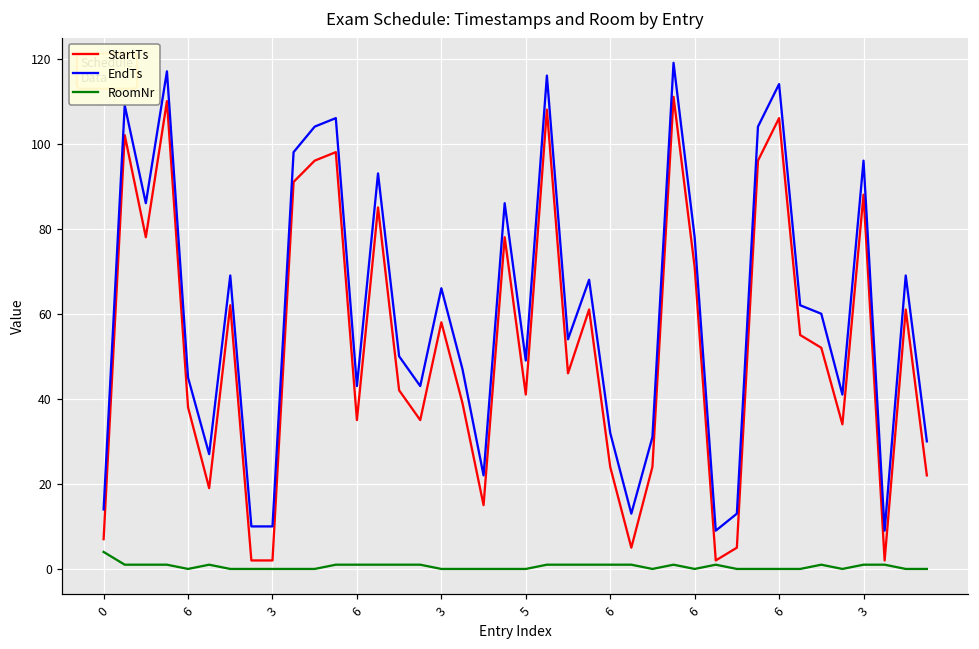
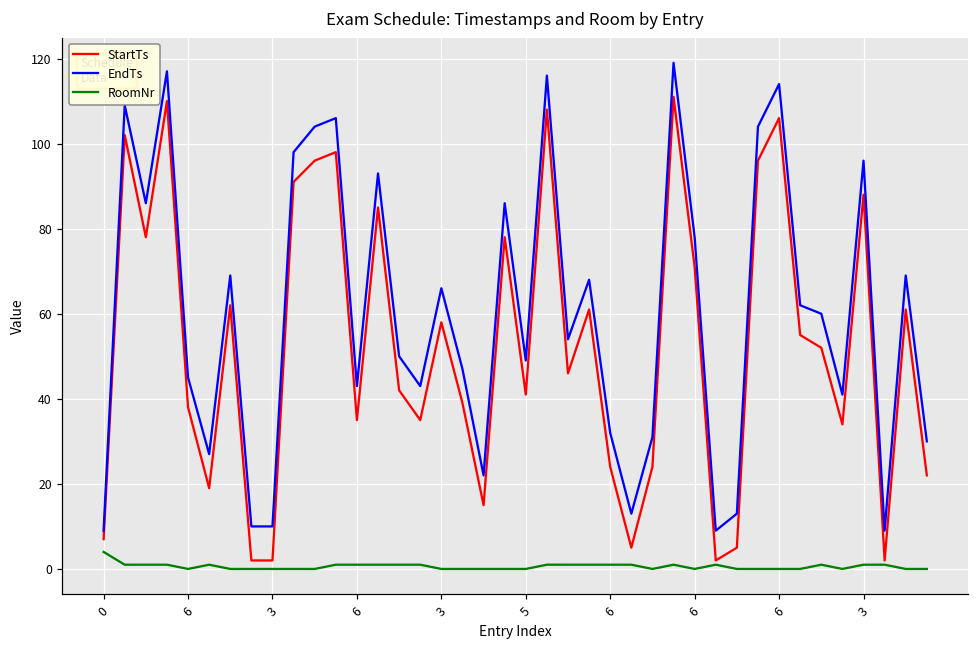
  {
    "StartTs": {
      "0": 7
    },
    "EndTs": {
-     "0": 14
+     "0": 9
    },
    "RoomNr": {
      "0": 4
    }
  }
